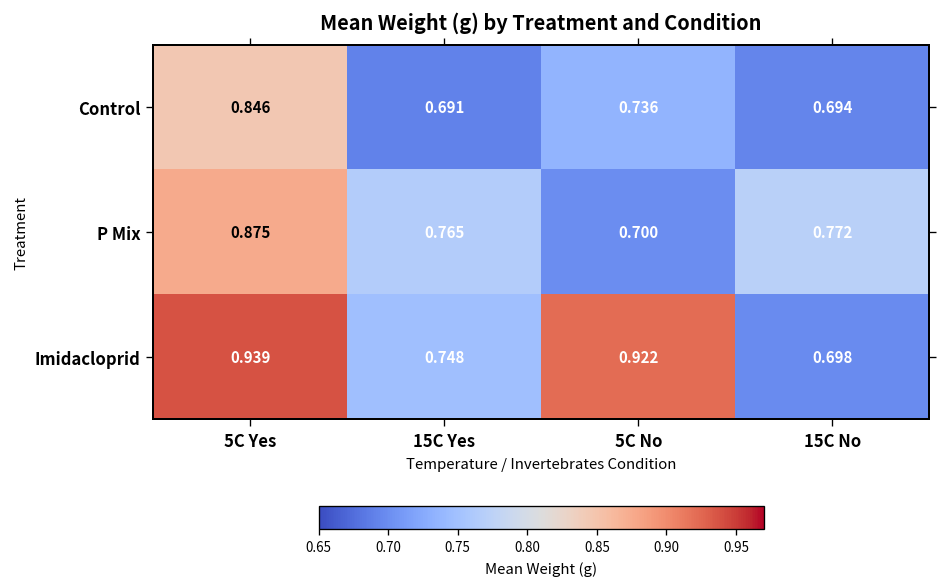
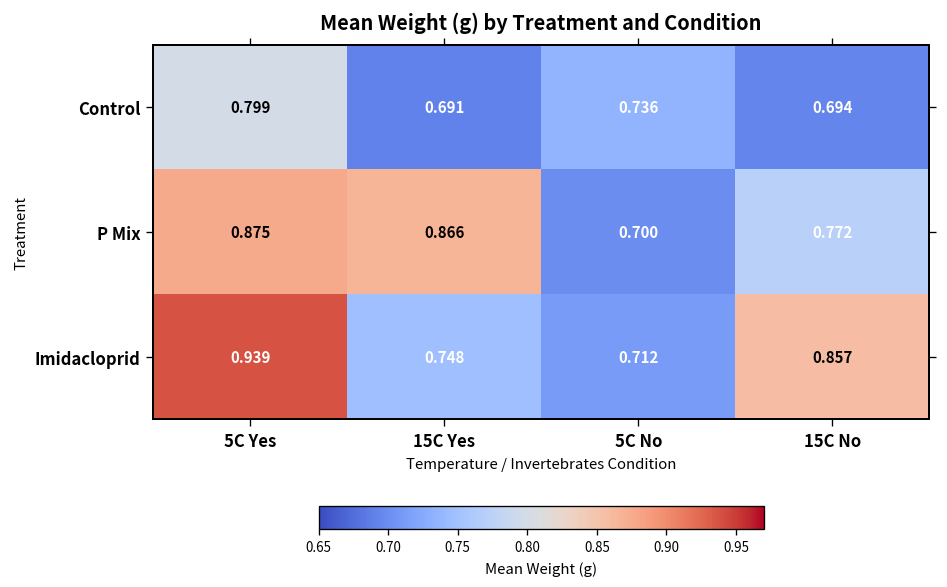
  {
    "Control": {
-     "5C Yes": 0.846,
+     "5C Yes": 0.799,
      "15C Yes": 0.691,
      "5C No": 0.736,
      "15C No": 0.694
    },
    "P Mix": {
      "5C Yes": 0.875,
-     "15C Yes": 0.765,
+     "15C Yes": 0.866,
      "5C No": 0.700,
      "15C No": 0.772
    },
    "Imidacloprid": {
      "5C Yes": 0.939,
      "15C Yes": 0.748,
-     "5C No": 0.922,
-     "15C No": 0.698
+     "5C No": 0.712,
+     "15C No": 0.857
    }
  }
